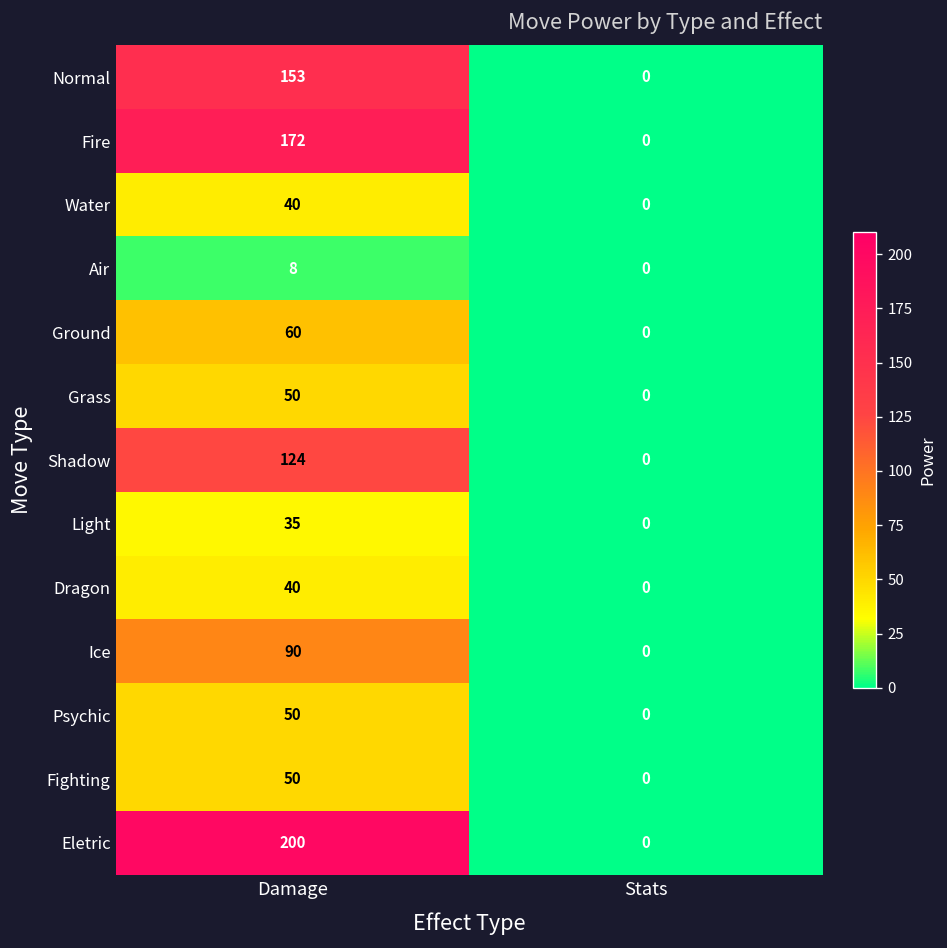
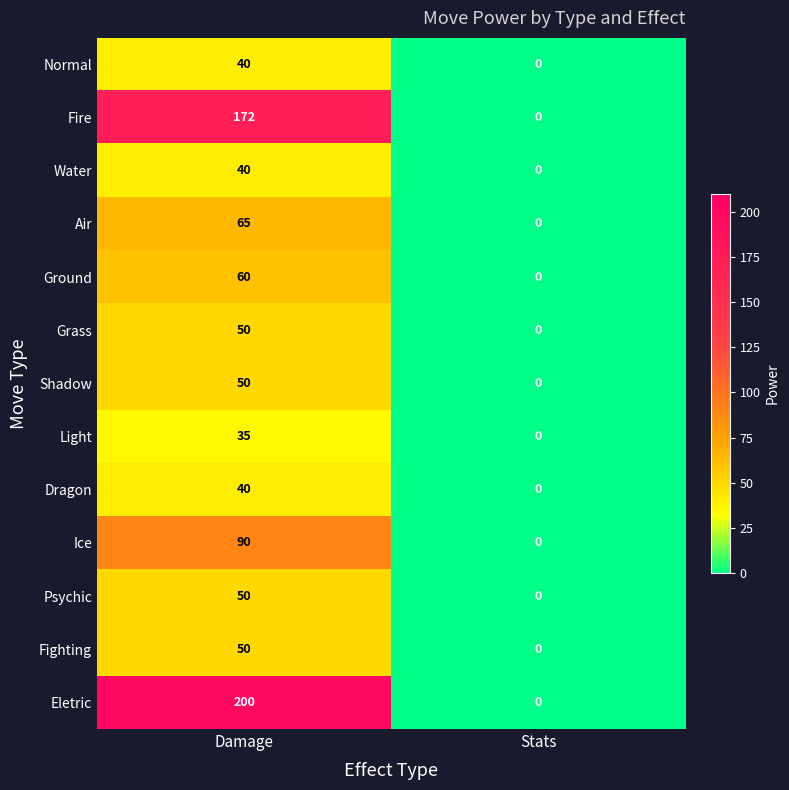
  {
    "Normal": {
-     "Damage": 153,
+     "Damage": 40,
      "Stats": 0
    },
    "Fire": {
      "Damage": 172,
      "Stats": 0
    },
    "Water": {
      "Damage": 40,
      "Stats": 0
    },
    "Air": {
-     "Damage": 8,
+     "Damage": 65,
      "Stats": 0
    },
    "Ground": {
      "Damage": 60,
      "Stats": 0
    },
    "Grass": {
      "Damage": 50,
      "Stats": 0
    },
    "Shadow": {
-     "Damage": 124,
+     "Damage": 50,
      "Stats": 0
    },
    "Light": {
      "Damage": 35,
      "Stats": 0
    },
    "Dragon": {
      "Damage": 40,
      "Stats": 0
    },
    "Ice": {
      "Damage": 90,
      "Stats": 0
    },
    "Psychic": {
      "Damage": 50,
      "Stats": 0
    },
    "Fighting": {
      "Damage": 50,
      "Stats": 0
    },
    "Eletric": {
      "Damage": 200,
      "Stats": 0
    }
  }
